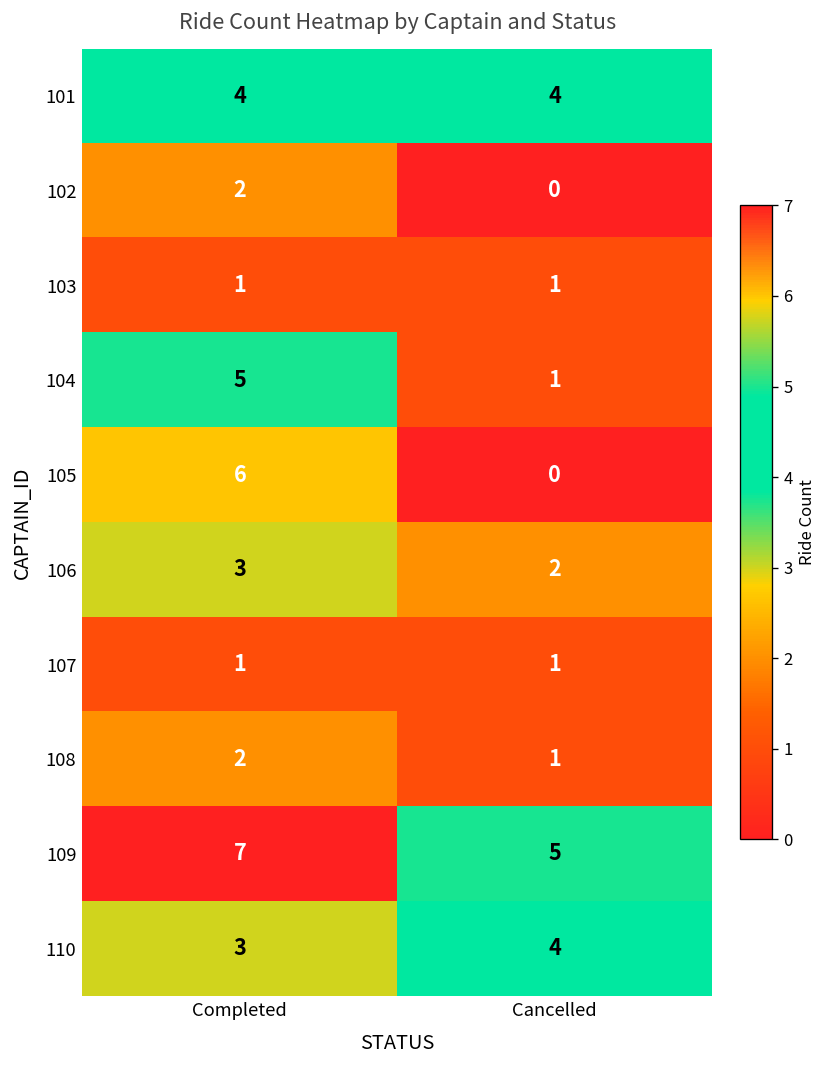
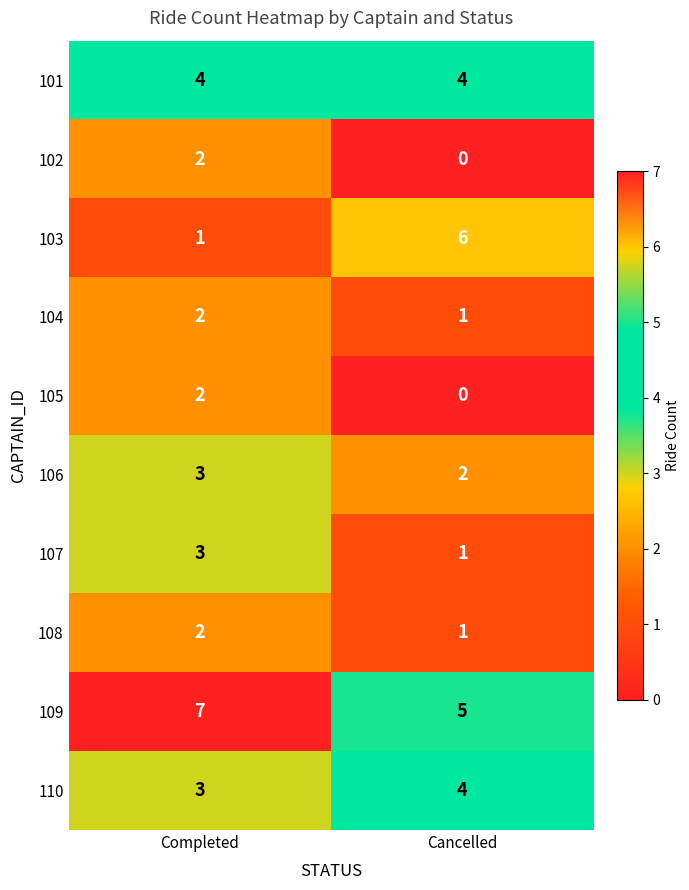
  {
    "101": {
      "Completed": 4,
      "Cancelled": 4
    },
    "102": {
      "Completed": 2,
      "Cancelled": 0
    },
    "103": {
      "Completed": 1,
-     "Cancelled": 1
+     "Cancelled": 6
    },
    "104": {
-     "Completed": 5,
+     "Completed": 2,
      "Cancelled": 1
    },
    "105": {
-     "Completed": 6,
+     "Completed": 2,
      "Cancelled": 0
    },
    "106": {
      "Completed": 3,
      "Cancelled": 2
    },
    "107": {
-     "Completed": 1,
+     "Completed": 3,
      "Cancelled": 1
    },
    "108": {
      "Completed": 2,
      "Cancelled": 1
    },
    "109": {
      "Completed": 7,
      "Cancelled": 5
    },
    "110": {
      "Completed": 3,
      "Cancelled": 4
    }
  }
